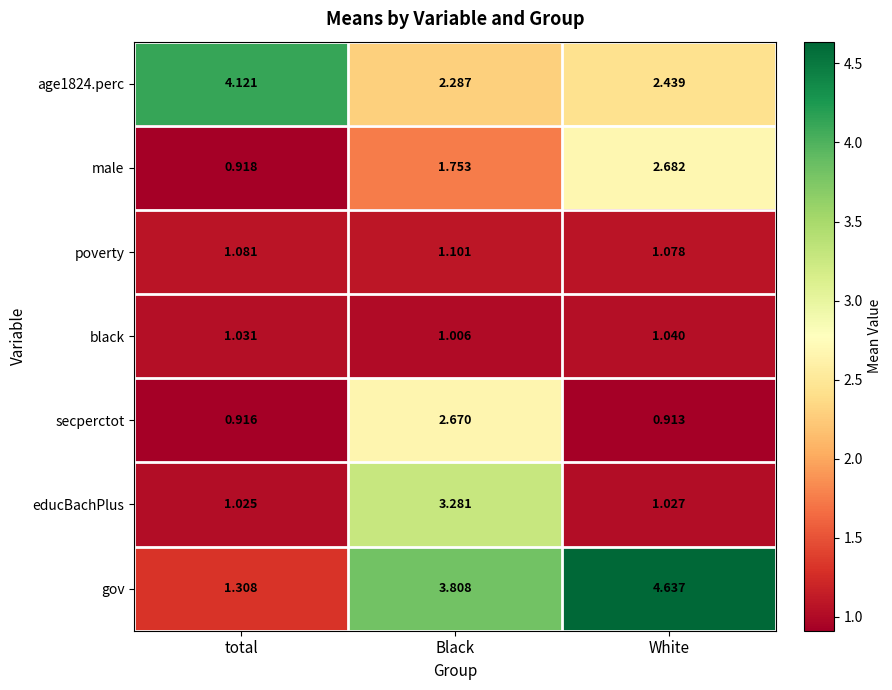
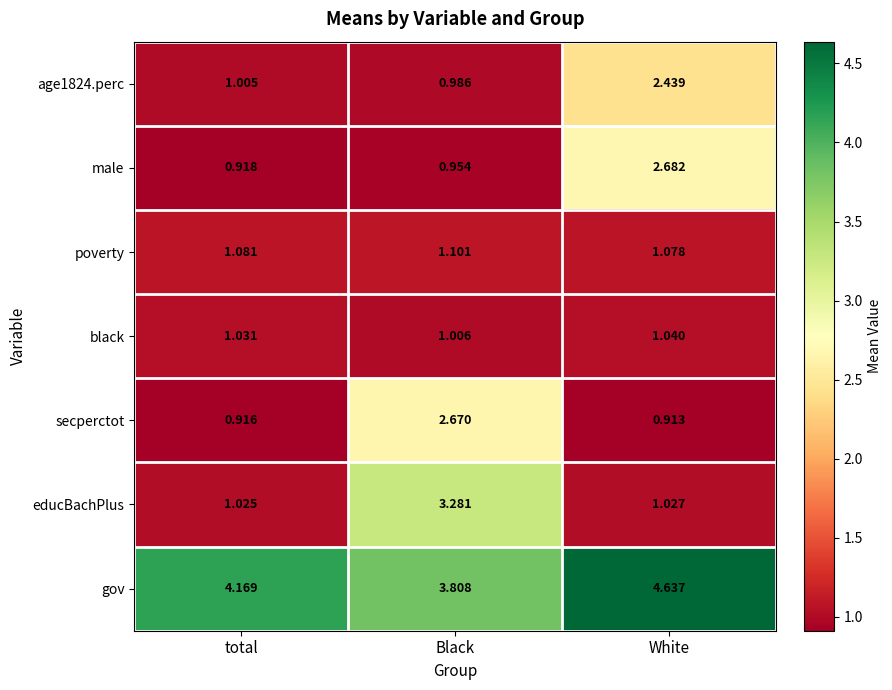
  {
    "age1824.perc": {
-     "total": 4.121,
-     "Black": 2.287,
+     "total": 1.005,
+     "Black": 0.986,
      "White": 2.439
    },
    "male": {
      "total": 0.918,
-     "Black": 1.753,
+     "Black": 0.954,
      "White": 2.682
    },
    "poverty": {
      "total": 1.081,
      "Black": 1.101,
      "White": 1.078
    },
    "black": {
      "total": 1.031,
      "Black": 1.006,
      "White": 1.040
    },
    "secperctot": {
      "total": 0.916,
      "Black": 2.670,
      "White": 0.913
    },
    "educBachPlus": {
      "total": 1.025,
      "Black": 3.281,
      "White": 1.027
    },
    "gov": {
-     "total": 1.308,
+     "total": 4.169,
      "Black": 3.808,
      "White": 4.637
    }
  }
